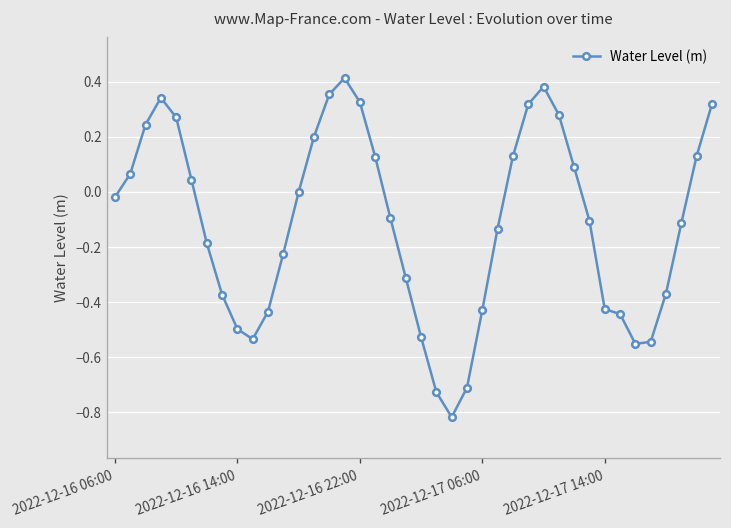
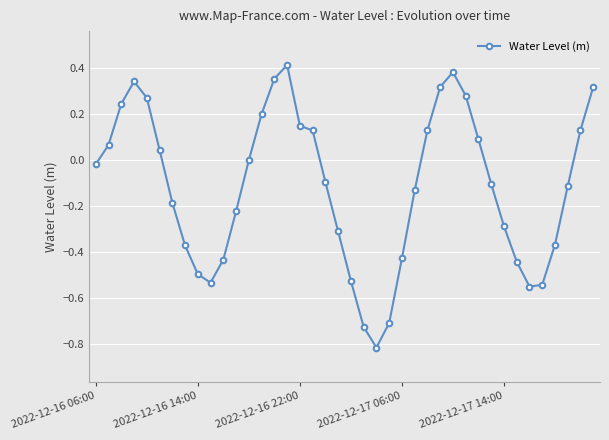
  {
    "2022-12-16 06:00": -0.02,
    "2022-12-16 14:00": -0.50,
-   "2022-12-16 22:00": 0.33,
+   "2022-12-16 22:00": 0.15,
    "2022-12-17 06:00": -0.43,
-   "2022-12-17 14:00": -0.43
+   "2022-12-17 14:00": -0.29
  }
